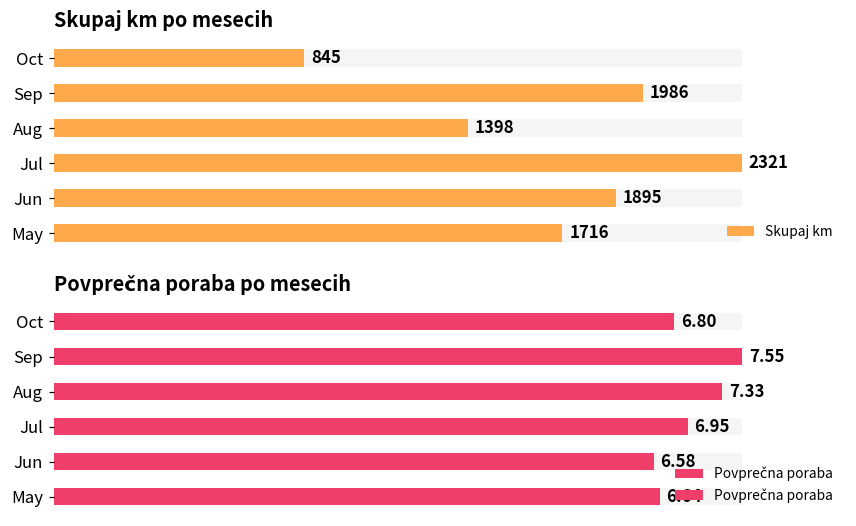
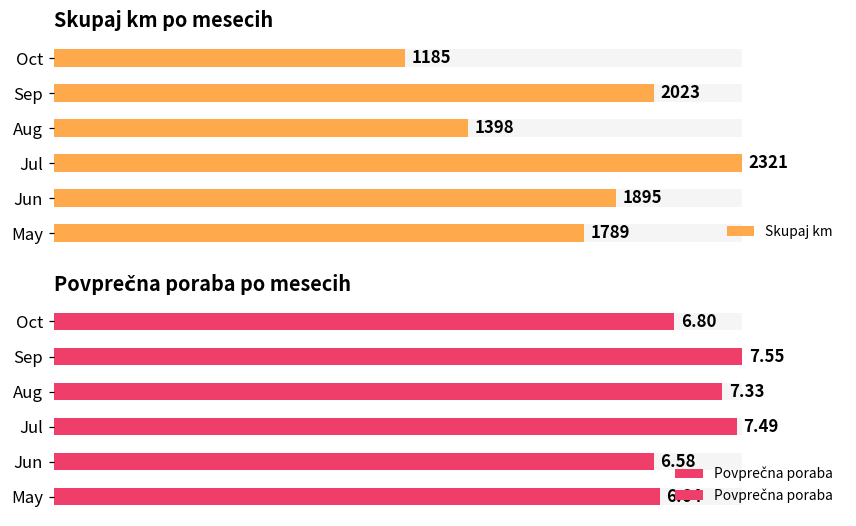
  {
    "Skupaj km po mesecih": {
      "Skupaj km": {
-       "Oct": 845,
-       "Sep": 1986,
+       "Oct": 1185,
+       "Sep": 2023,
        "Jul": 2321,
-       "May": 1716
+       "May": 1789
      }
    },
    "Povprečna poraba po mesecih": {
      "Povprečna poraba": {
        "Sep": 7.55,
-       "Jul": 6.95
+       "Jul": 7.49
      }
    }
  }
